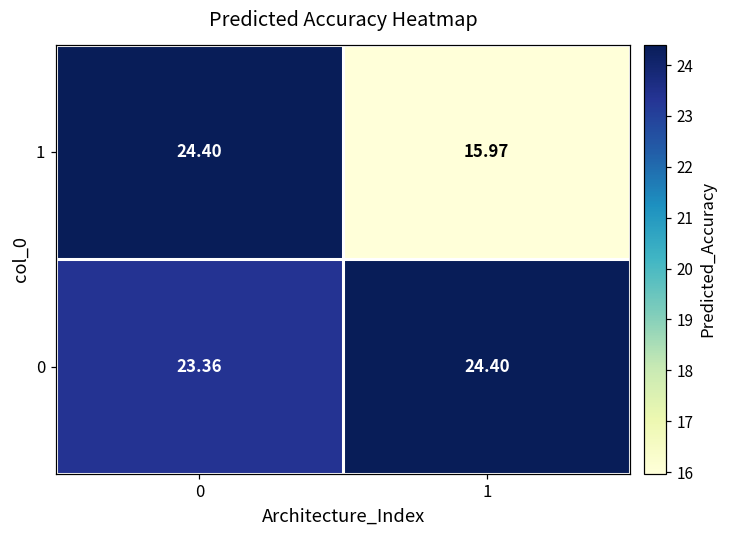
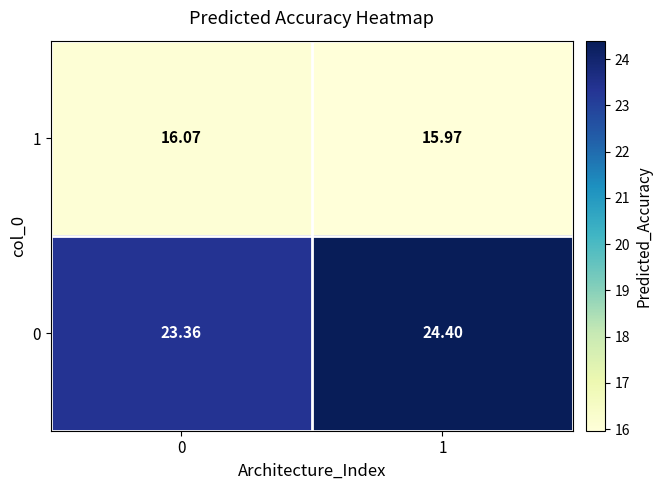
  {
    "1": {
-     "0": 24.40,
+     "0": 16.07,
      "1": 15.97
    },
    "0": {
      "0": 23.36,
      "1": 24.40
    }
  }
